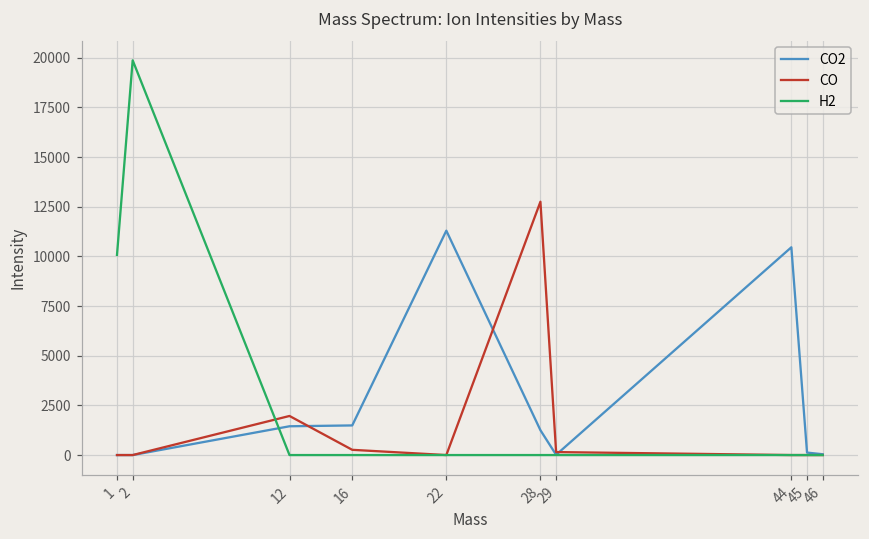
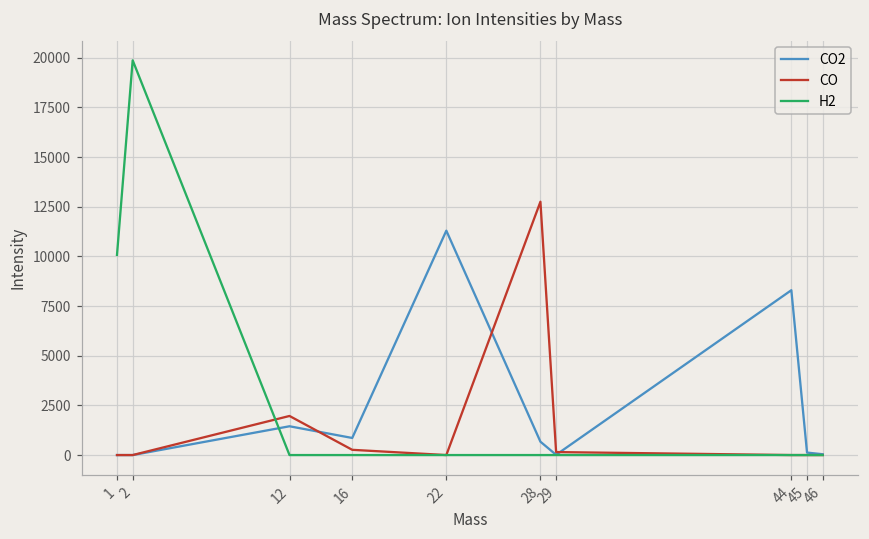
  {
    "CO2": {
      "12": 1400,
-     "16": 1500,
+     "16": 900,
      "22": 11300,
-     "28": 1300,
-     "44": 10500
+     "28": 700,
+     "44": 8300
    },
    "CO": {
      "12": 2000,
      "16": 300,
      "28": 12700
    },
    "H2": {
      "1": 10100,
      "2": 19900,
      "12": 0,
      "16": 0,
      "28": 0
    }
  }
